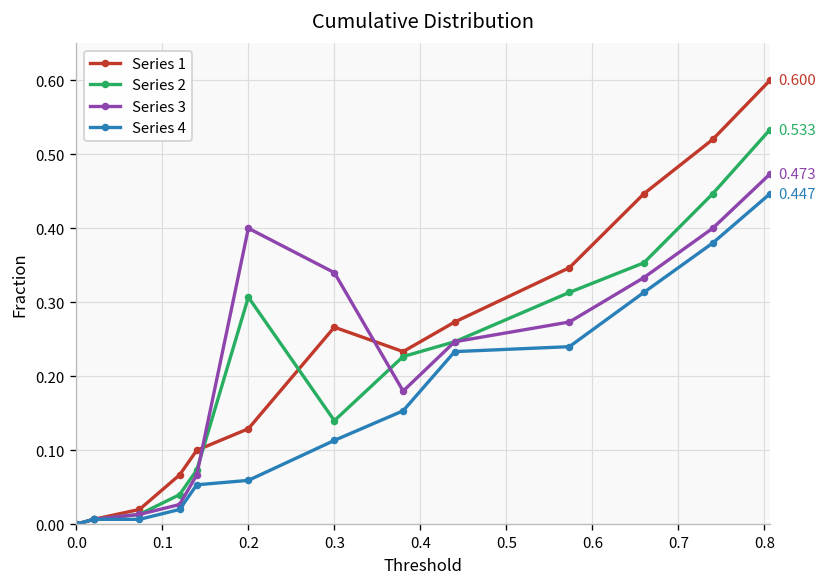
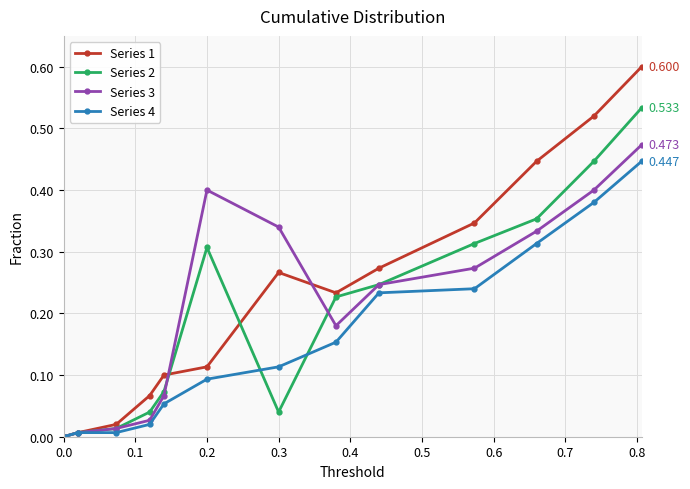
  {
    "Series 1": {
-     "0.2": 0.13,
+     "0.2": 0.11,
      "0.3": 0.27
    },
    "Series 2": {
      "0.2": 0.31,
-     "0.3": 0.14
+     "0.3": 0.04
    },
    "Series 3": {
      "0.2": 0.40,
      "0.3": 0.34
    },
    "Series 4": {
-     "0.2": 0.06,
+     "0.2": 0.09,
      "0.3": 0.11
    }
  }
